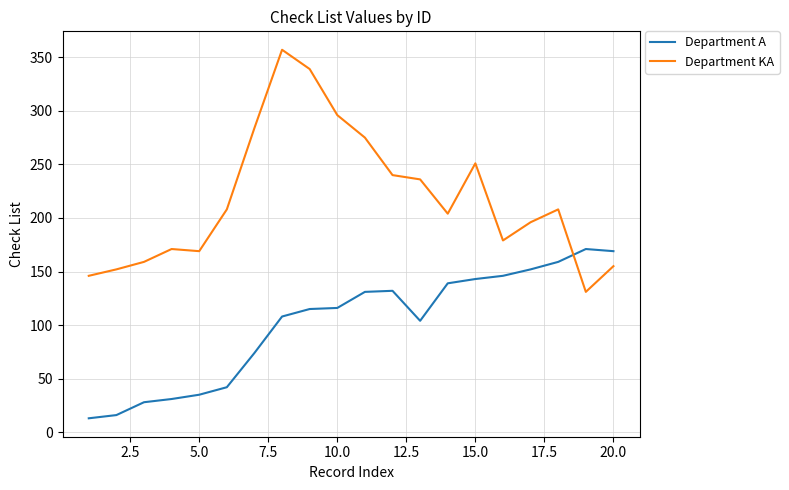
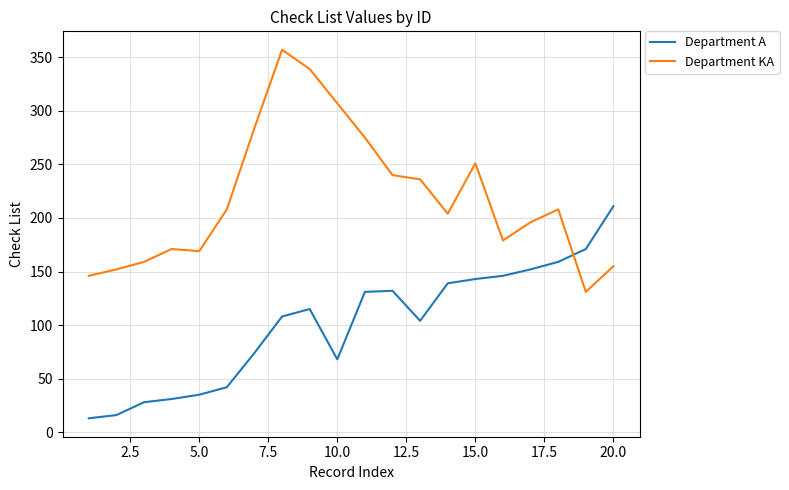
  {
    "Department A": {
      "5.0": 35,
-     "10.0": 116,
+     "10.0": 68,
      "15.0": 143,
-     "20.0": 169
+     "20.0": 211
    },
    "Department KA": {
      "5.0": 169,
-     "10.0": 296,
+     "10.0": 307,
      "15.0": 251,
      "20.0": 155
    }
  }
